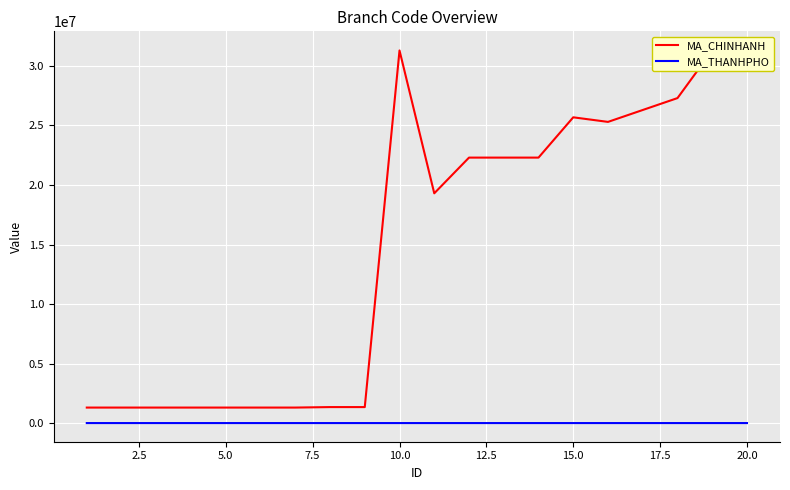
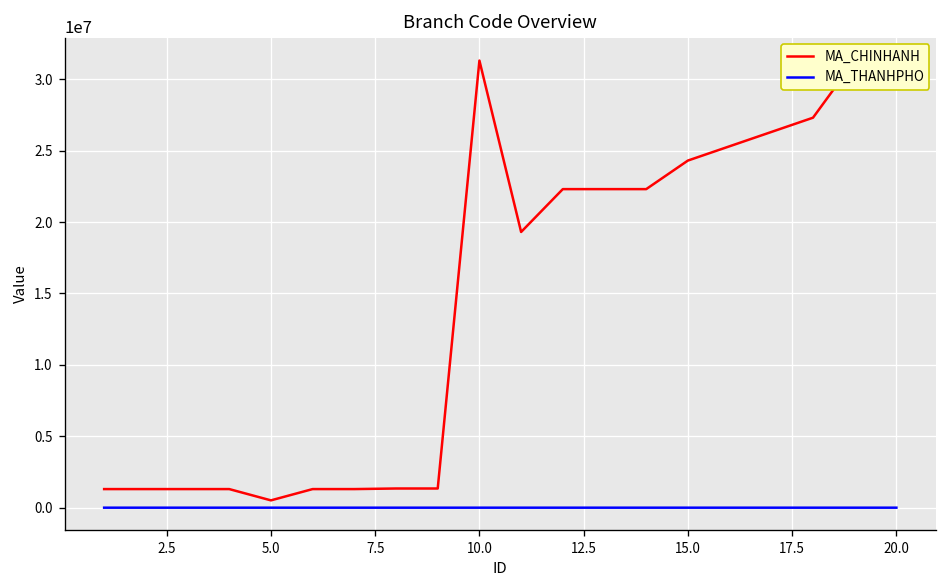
  {
    "MA_CHINHANH": {
-     "5.0": 1300000,
+     "5.0": 500000,
      "10.0": 31300000,
-     "15.0": 25700000
+     "15.0": 24300000
    },
    "MA_THANHPHO": {
      "5.0": 0,
      "10.0": 0,
      "15.0": 0,
      "20.0": 0
    }
  }
